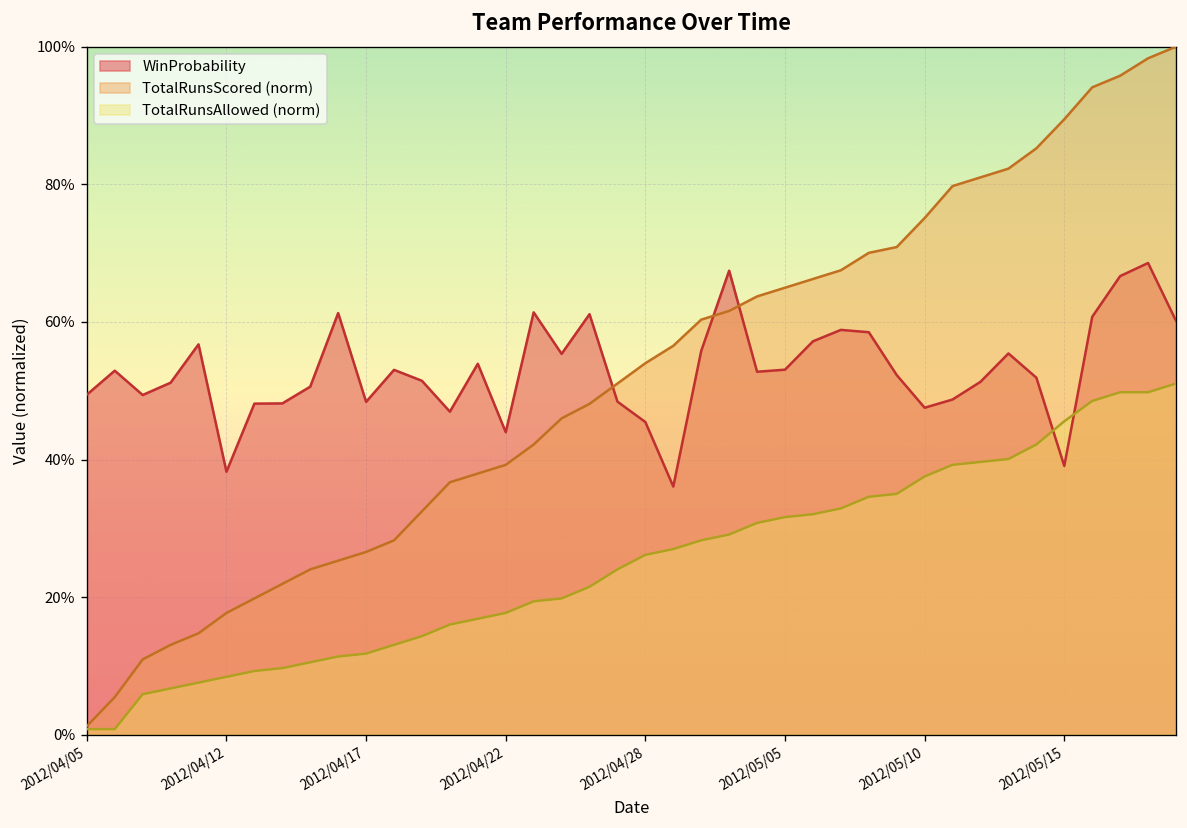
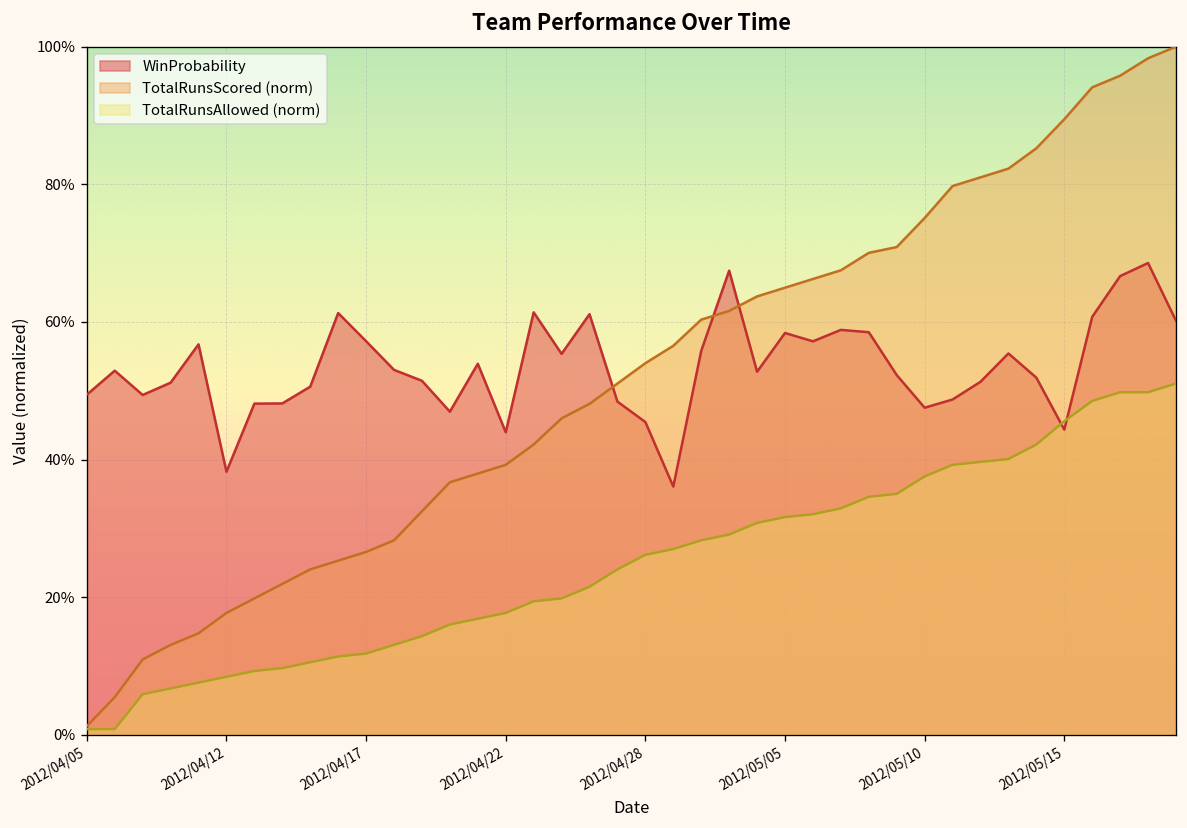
  {
    "WinProbability": {
      "2012/04/05": "49%",
      "2012/04/12": "38%",
-     "2012/04/17": "48%",
+     "2012/04/17": "57%",
      "2012/04/22": "44%",
      "2012/04/28": "45%",
-     "2012/05/05": "53%",
+     "2012/05/05": "58%",
      "2012/05/10": "48%",
-     "2012/05/15": "39%"
+     "2012/05/15": "44%"
    }
  }
